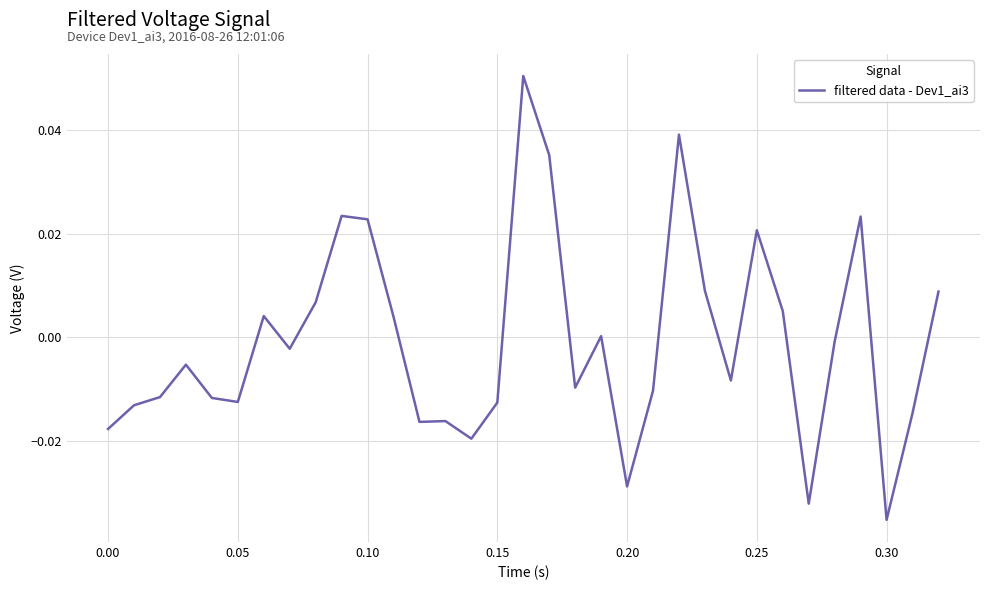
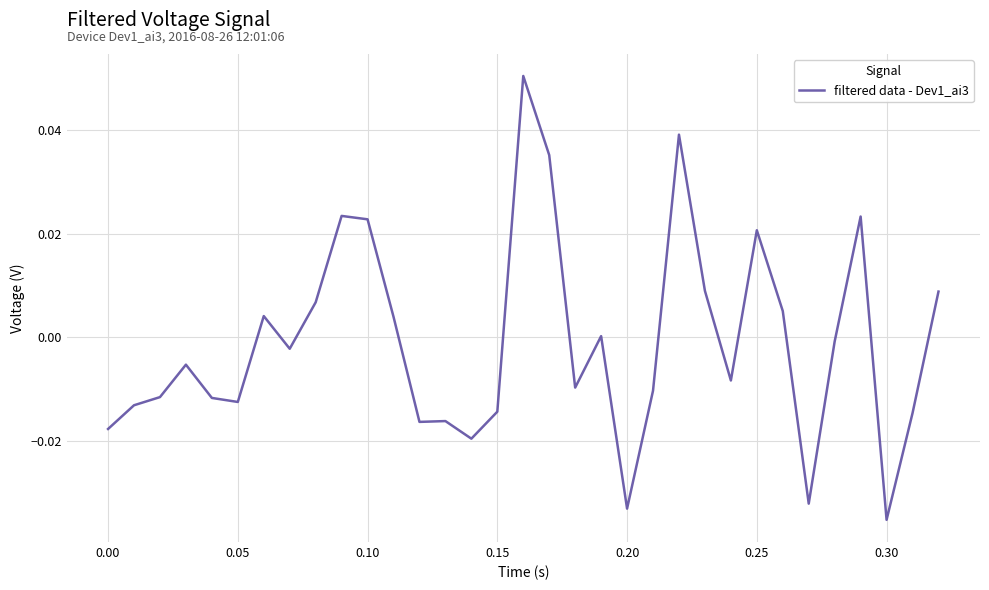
  {
    "0.00": -0.018,
    "0.05": -0.012,
    "0.10": 0.023,
-   "0.15": -0.013,
-   "0.20": -0.029,
+   "0.15": -0.014,
+   "0.20": -0.033,
    "0.25": 0.021,
    "0.30": -0.035
  }
